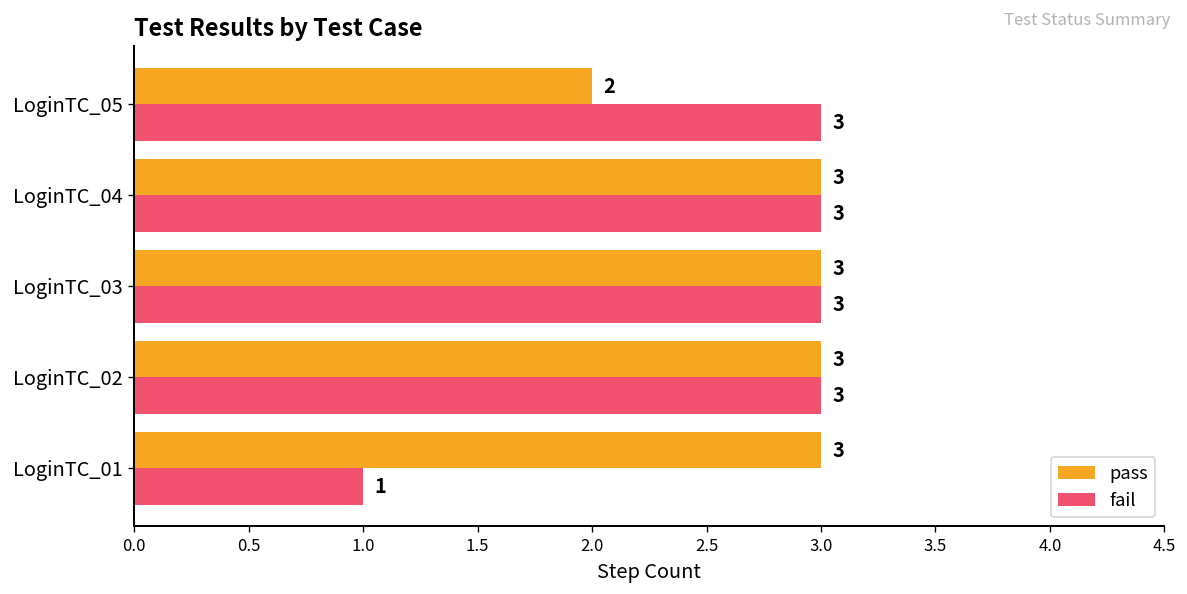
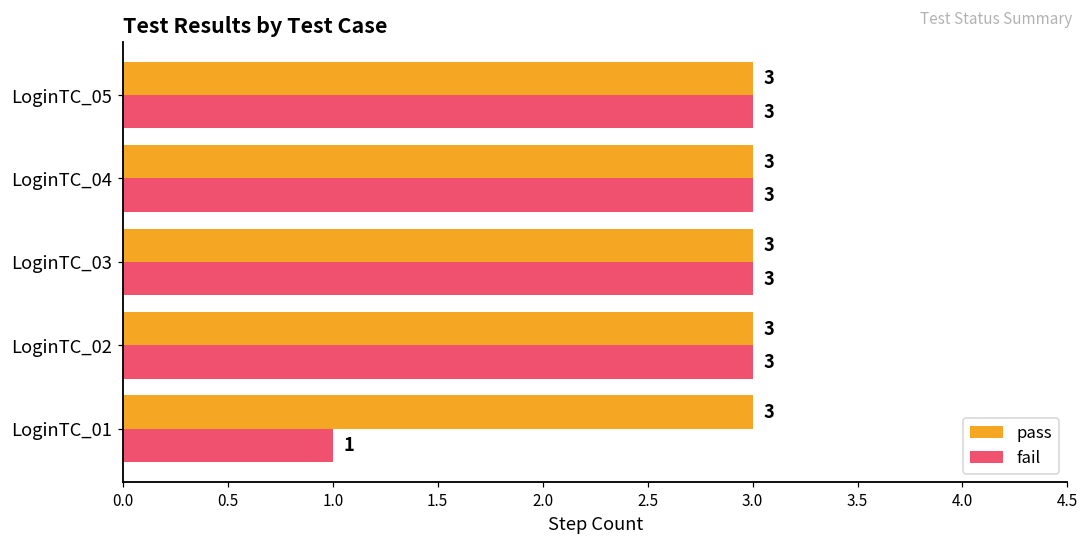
  {
    "pass": {
-     "LoginTC_05": 2,
+     "LoginTC_05": 3,
      "LoginTC_04": 3,
      "LoginTC_03": 3,
      "LoginTC_02": 3,
      "LoginTC_01": 3
    },
    "fail": {
      "LoginTC_05": 3,
      "LoginTC_04": 3,
      "LoginTC_03": 3,
      "LoginTC_02": 3,
      "LoginTC_01": 1
    }
  }
